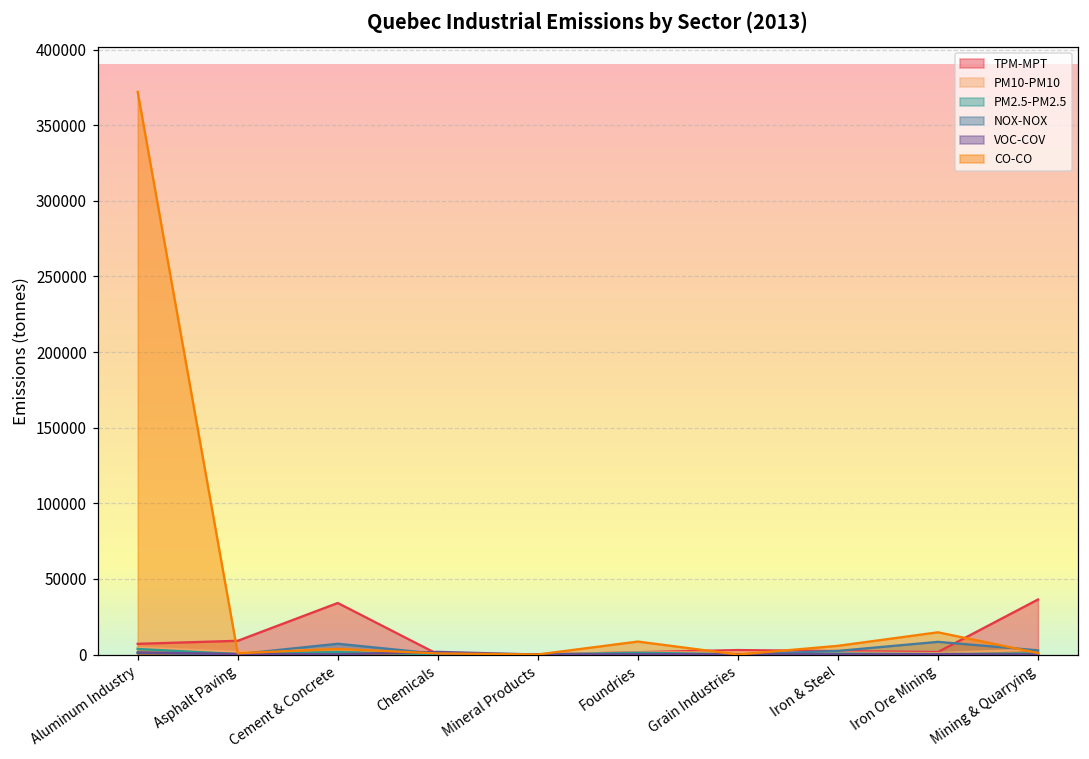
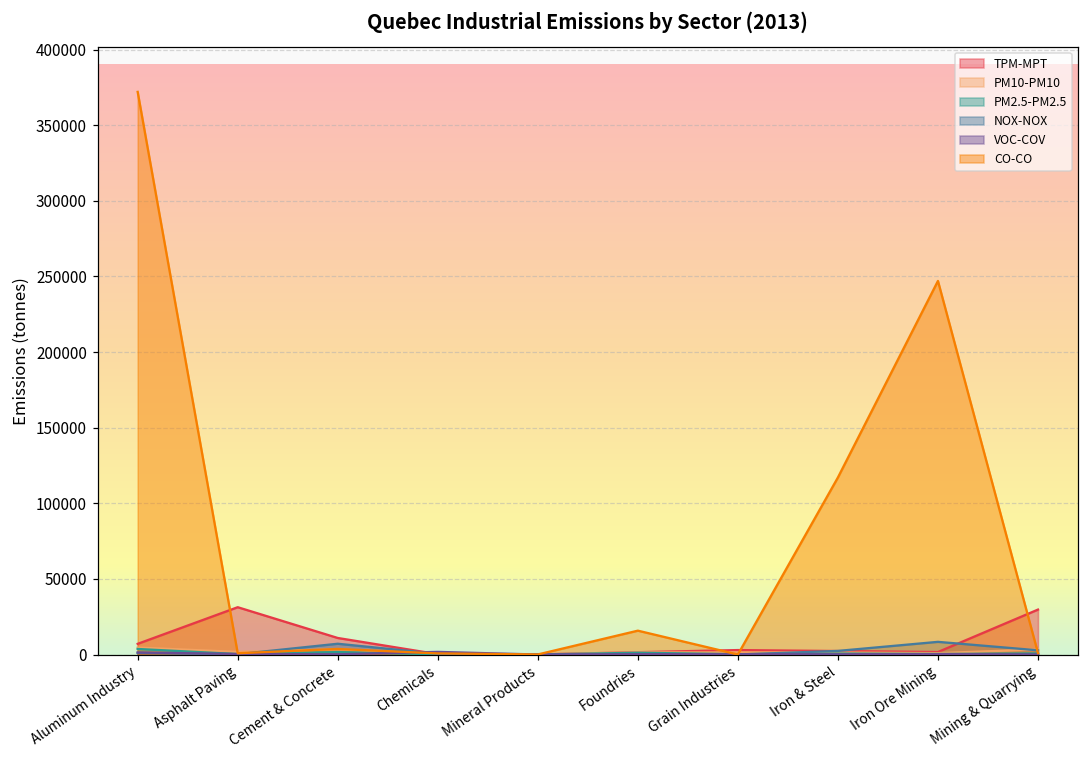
  {
    "TPM-MPT": {
      "Aluminum Industry": 7000,
-     "Asphalt Paving": 9000,
-     "Cement & Concrete": 34000,
-     "Mining & Quarrying": 36000
+     "Asphalt Paving": 31000,
+     "Cement & Concrete": 11000,
+     "Mining & Quarrying": 30000
    },
    "CO-CO": {
      "Aluminum Industry": 372000,
-     "Foundries": 9000,
-     "Iron & Steel": 6000,
-     "Iron Ore Mining": 15000
+     "Foundries": 16000,
+     "Iron & Steel": 117000,
+     "Iron Ore Mining": 247000
    }
  }
